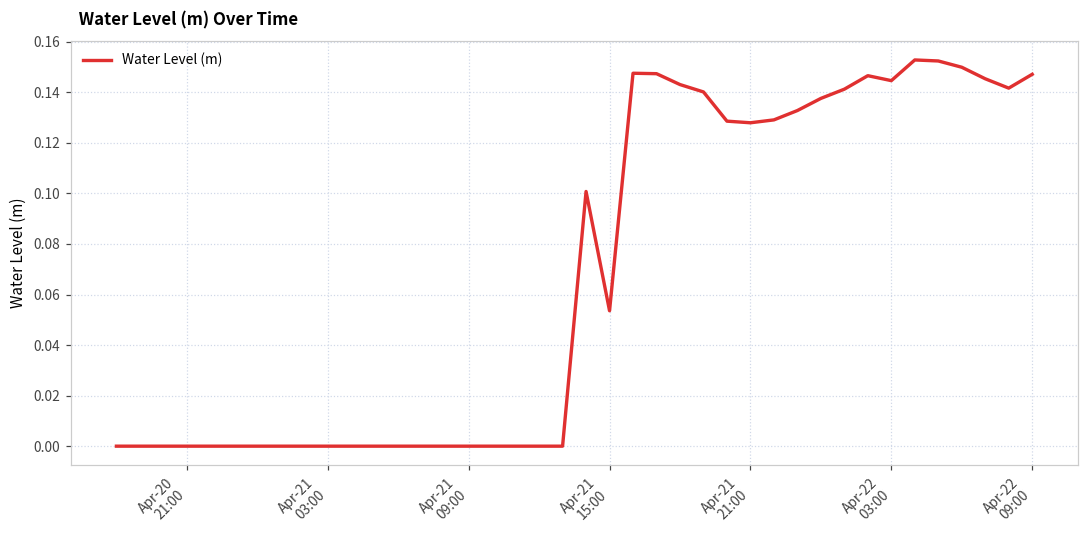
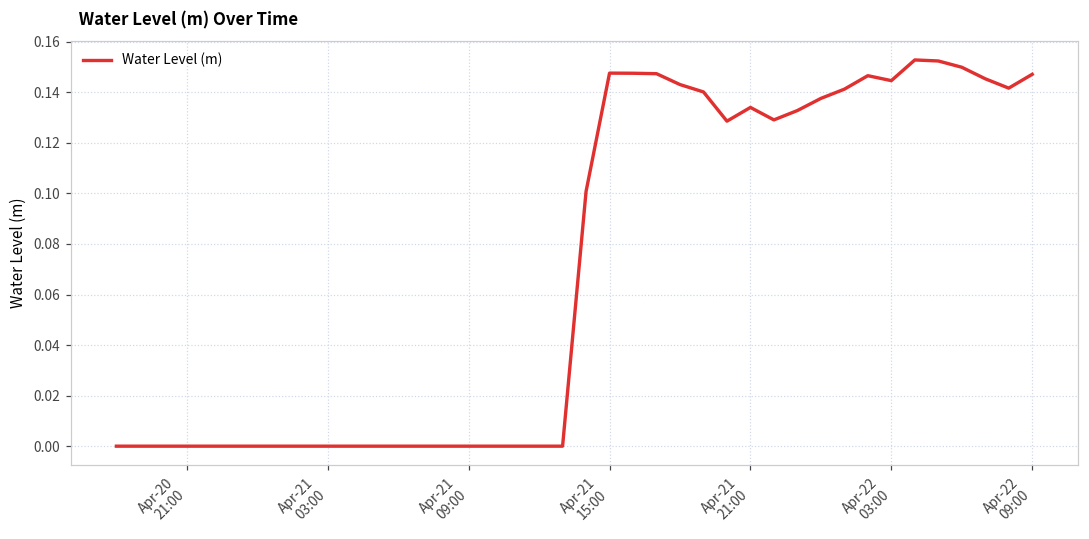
  {
    "Apr-20 21:00": 0.000,
    "Apr-21 03:00": 0.000,
    "Apr-21 09:00": 0.000,
-   "Apr-21 15:00": 0.054,
-   "Apr-21 21:00": 0.128,
+   "Apr-21 15:00": 0.148,
+   "Apr-21 21:00": 0.134,
    "Apr-22 03:00": 0.145,
    "Apr-22 09:00": 0.147
  }
